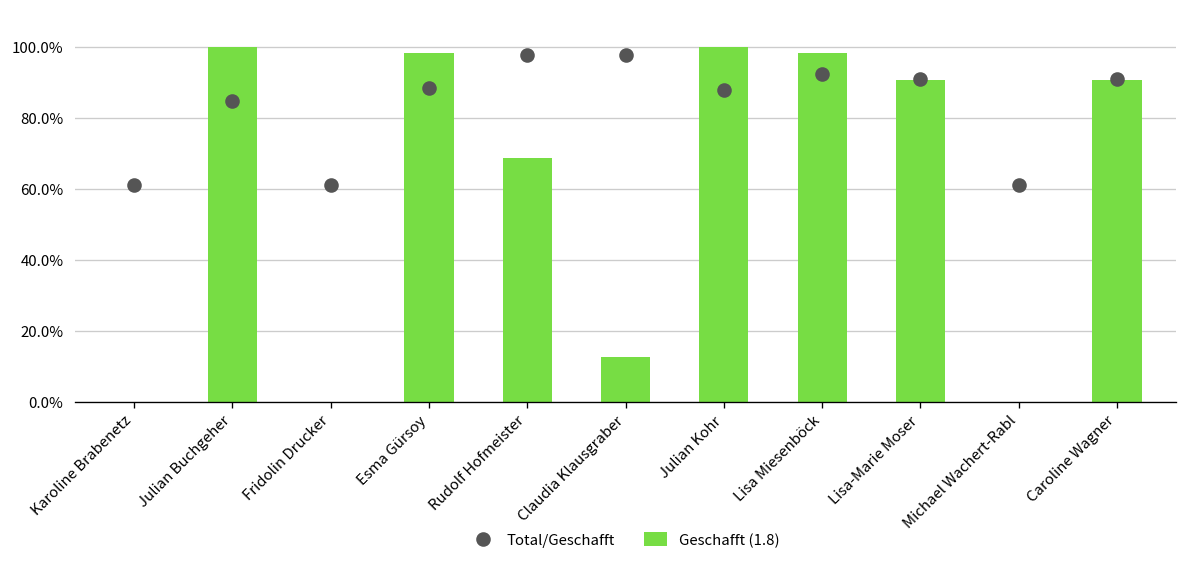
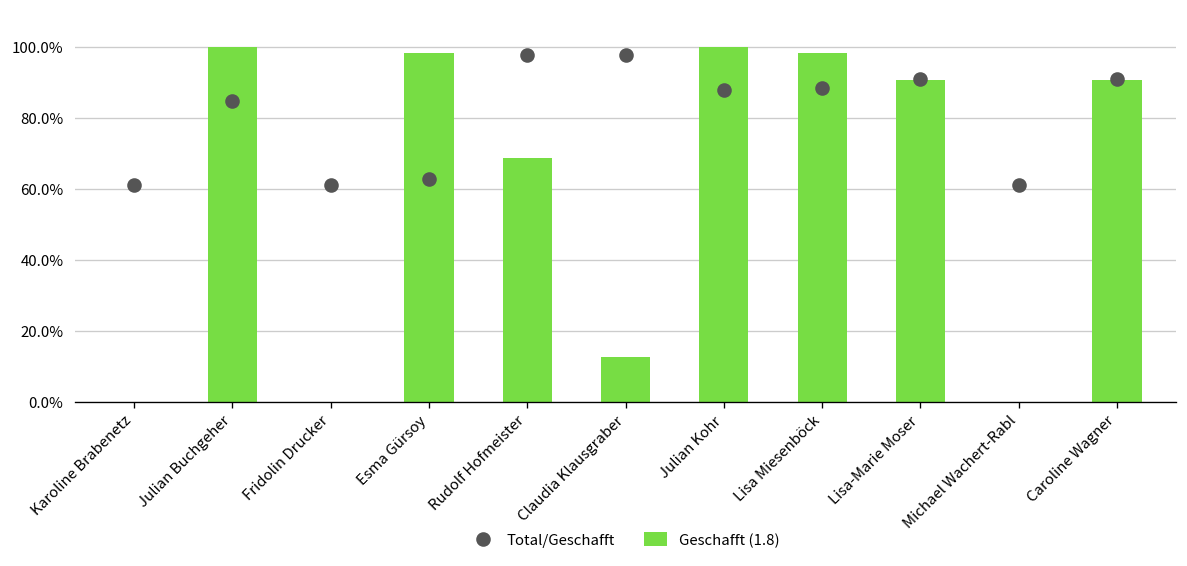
  {
    "Geschafft (1.8)": {
      "Karoline Brabenetz": "0%",
      "Julian Buchgeher": "100%",
      "Fridolin Drucker": "0%",
      "Esma Gürsoy": "98%",
      "Rudolf Hofmeister": "69%",
      "Claudia Klausgraber": "13%",
      "Julian Kohr": "100%",
      "Lisa Miesenböck": "98%",
      "Lisa-Marie Moser": "91%",
      "Michael Wachert-Rabl": "0%",
      "Caroline Wagner": "91%"
    },
    "Total/Geschafft": {
-     "Esma Gürsoy": "88%",
-     "Lisa Miesenböck": "92%"
+     "Esma Gürsoy": "63%",
+     "Lisa Miesenböck": "88%"
    }
  }
